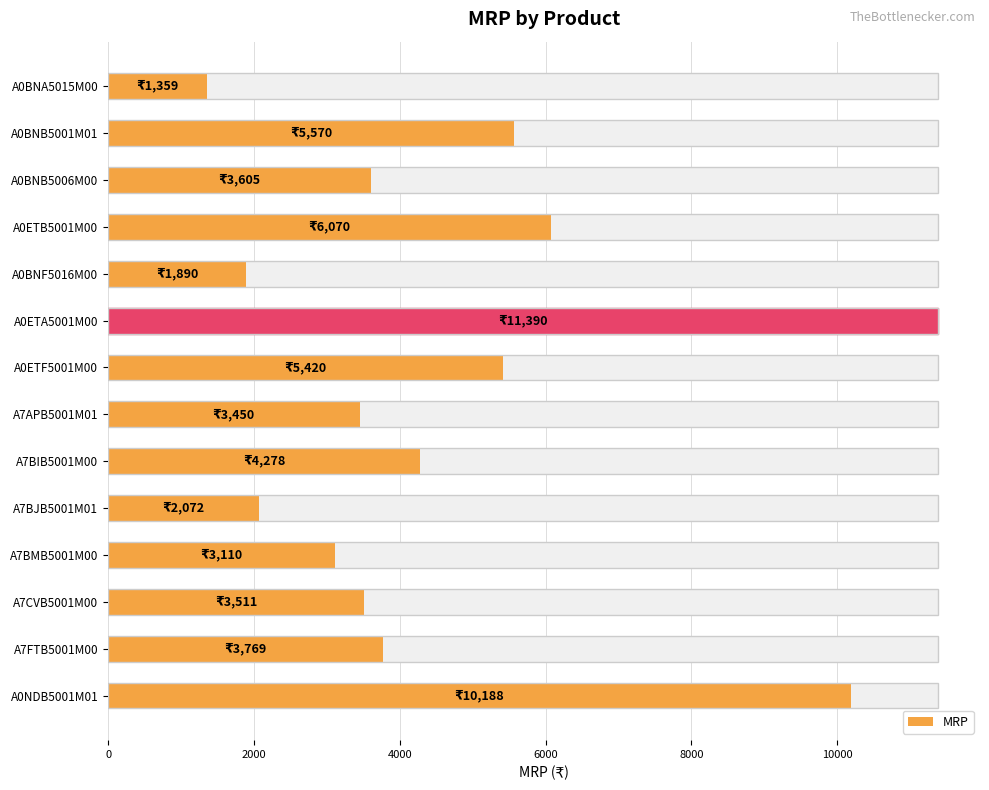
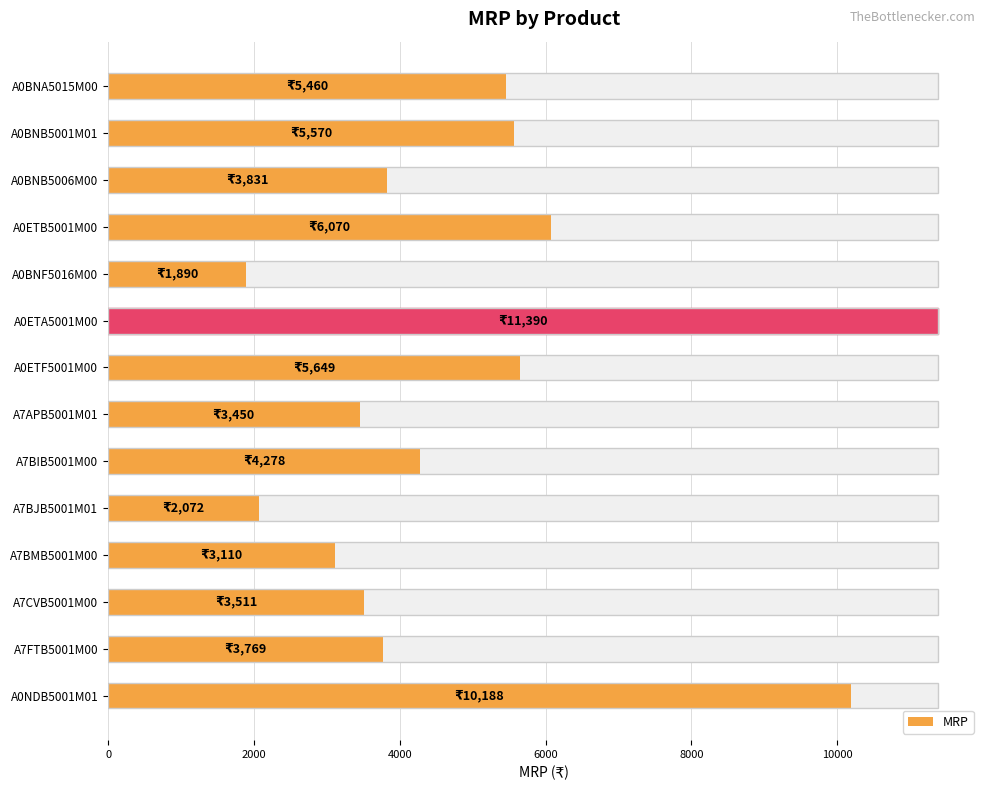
  {
    "MRP": {
-     "A0BNA5015M00": "1,359",
-     "A0BNB5006M00": "3,605",
+     "A0BNA5015M00": "5,460",
+     "A0BNB5006M00": "3,831",
      "A0ETA5001M00": "11,390",
-     "A0ETF5001M00": "5,420"
+     "A0ETF5001M00": "5,649"
    }
  }
